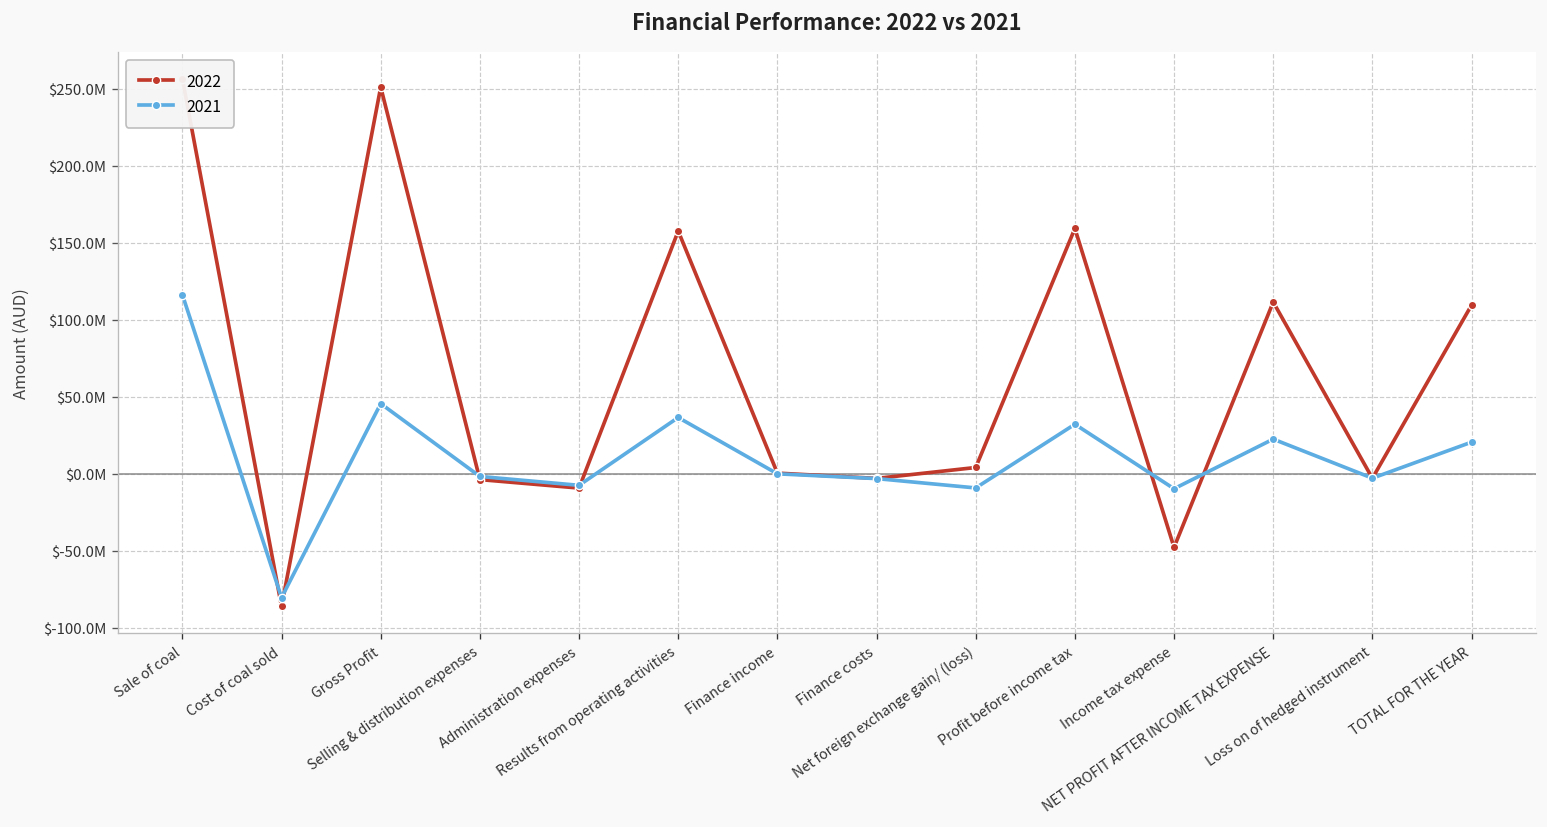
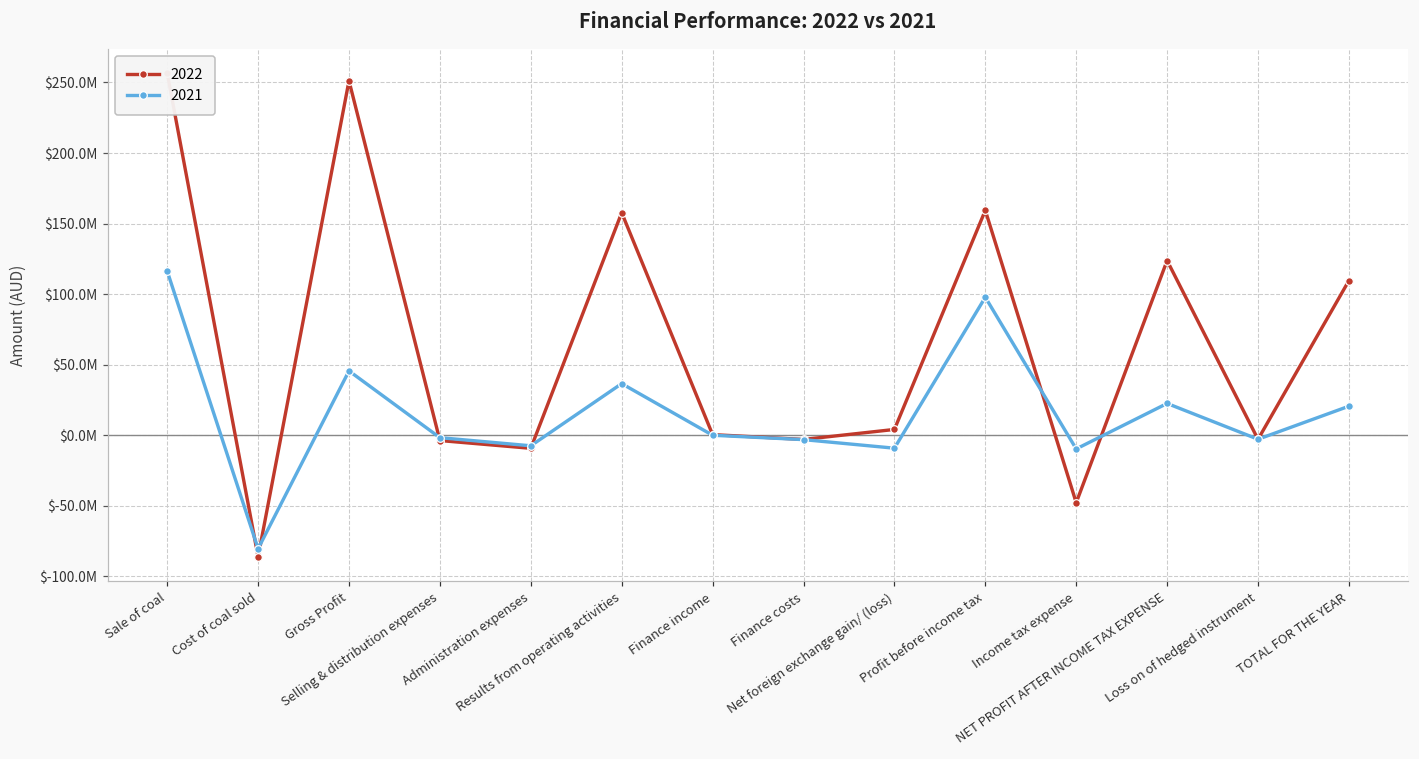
  {
    "2022": {
      "Cost of coal sold": "$-86000000",
      "Gross Profit": "$251000000",
      "Selling & distribution expenses": "$-4000000",
      "Results from operating activities": "$158000000",
      "Net foreign exchange gain/ (loss)": "$4000000",
      "Profit before income tax": "$159000000",
      "Income tax expense": "$-48000000",
-     "NET PROFIT AFTER INCOME TAX EXPENSE": "$112000000",
+     "NET PROFIT AFTER INCOME TAX EXPENSE": "$124000000",
      "TOTAL FOR THE YEAR": "$110000000"
    },
    "2021": {
      "Sale of coal": "$116000000",
      "Cost of coal sold": "$-80000000",
      "Gross Profit": "$46000000",
      "Selling & distribution expenses": "$-2000000",
      "Results from operating activities": "$37000000",
      "Net foreign exchange gain/ (loss)": "$-9000000",
-     "Profit before income tax": "$32000000",
+     "Profit before income tax": "$98000000",
      "Income tax expense": "$-10000000",
      "NET PROFIT AFTER INCOME TAX EXPENSE": "$23000000",
      "TOTAL FOR THE YEAR": "$21000000"
    }
  }
